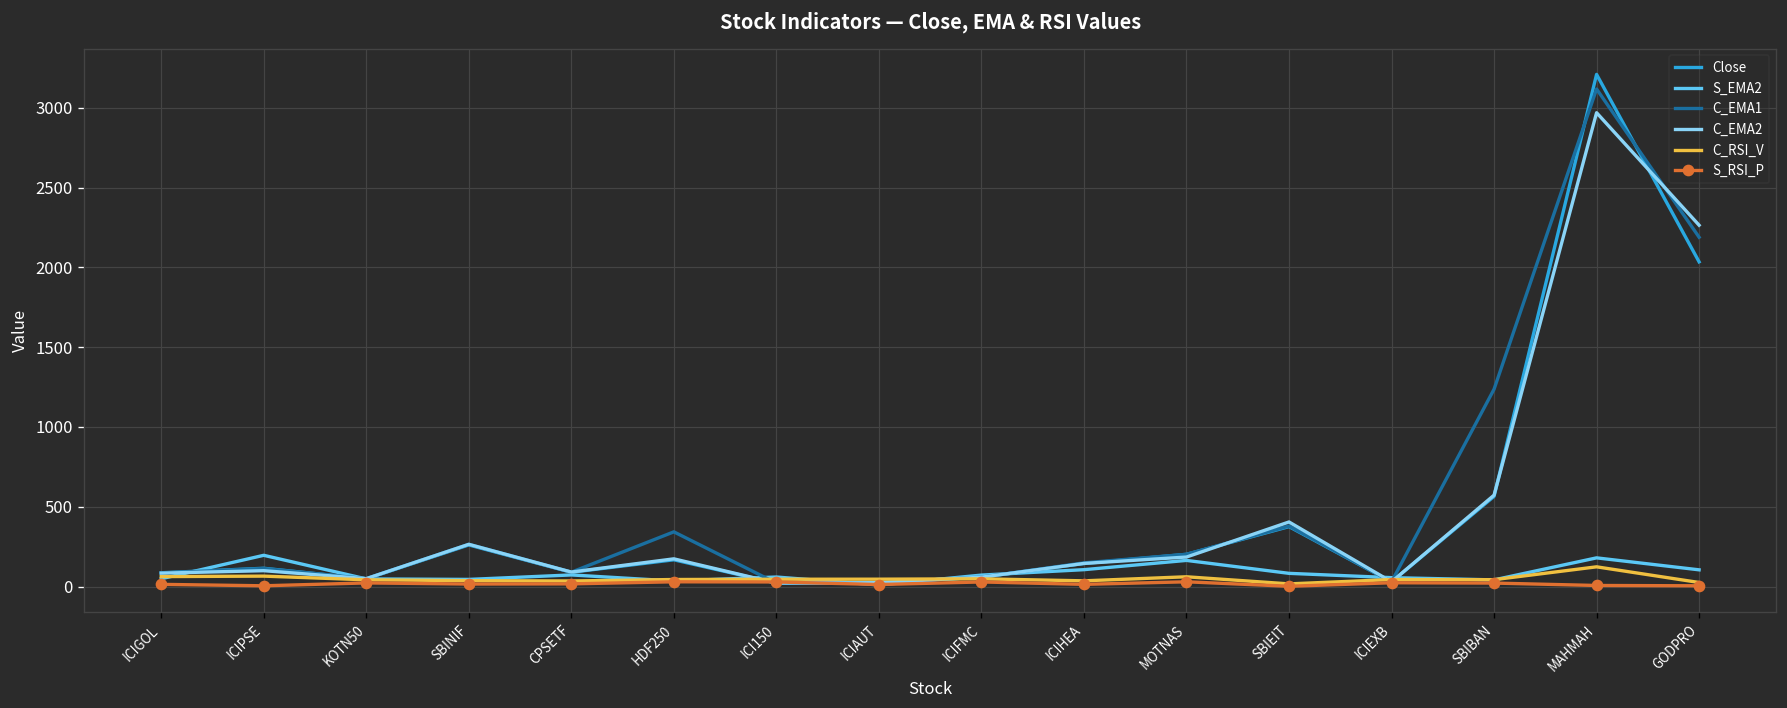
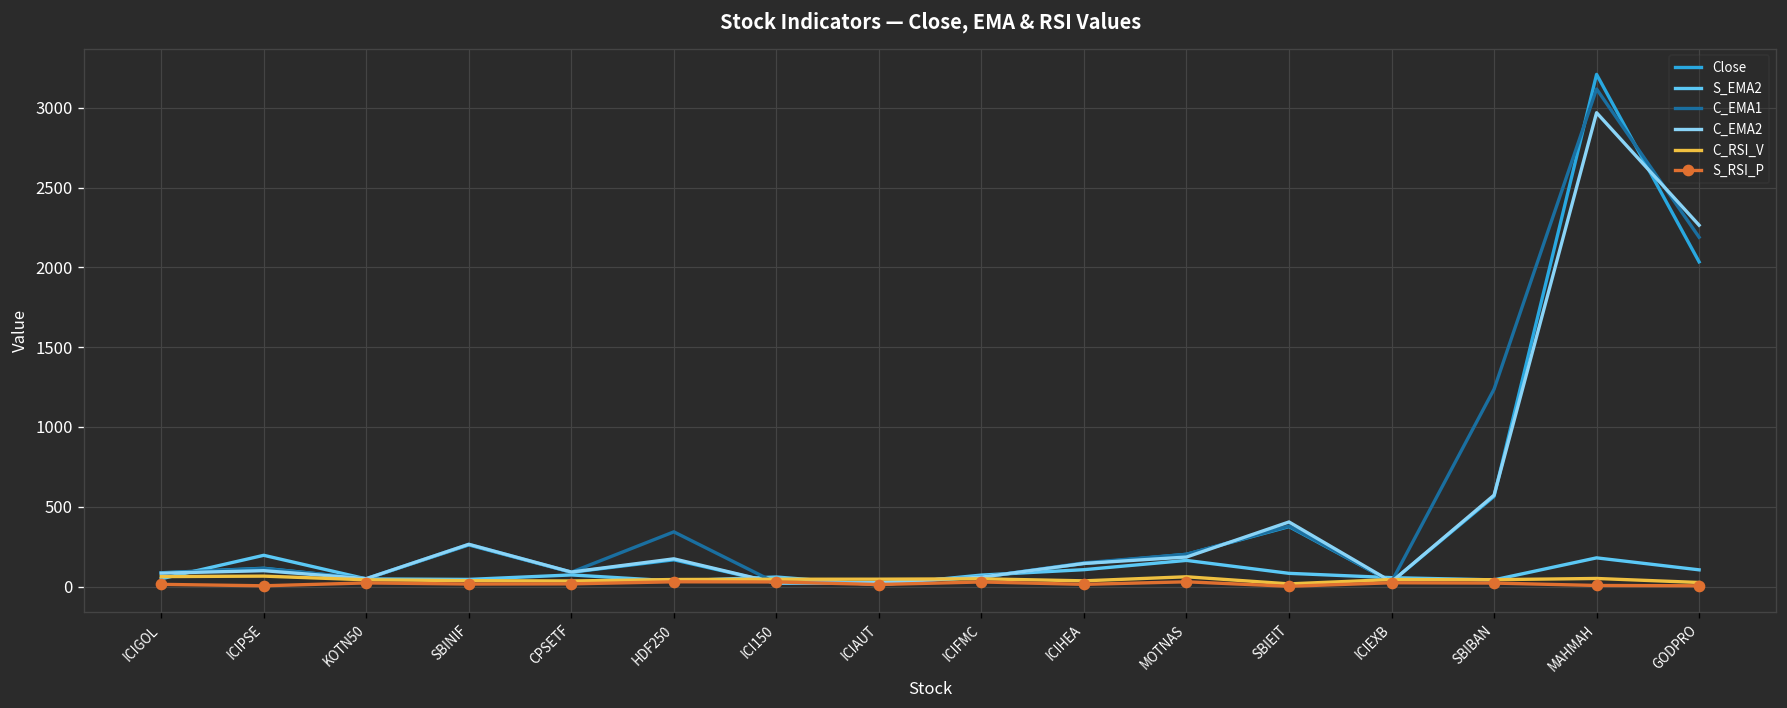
  {
    "Close": {
      "MAHMAH": 3210,
      "GODPRO": 2030
    },
    "C_EMA1": {
      "HDF250": 340,
      "SBIBAN": 1240,
      "MAHMAH": 3120,
      "GODPRO": 2190
    },
    "C_RSI_V": {
      "ICIPSE": 70,
      "ICIAUT": 50,
      "ICIHEA": 40,
      "MOTNAS": 60,
-     "MAHMAH": 120,
+     "MAHMAH": 50,
      "GODPRO": 30
    },
    "S_RSI_P": {
      "ICIGOL": 10,
      "ICIPSE": 10,
      "KOTN50": 20,
      "SBINIF": 20,
      "ICIFMC": 30,
      "ICIHEA": 10,
      "MOTNAS": 30,
      "SBIBAN": 20,
      "MAHMAH": 10,
      "GODPRO": 10
    }
  }
